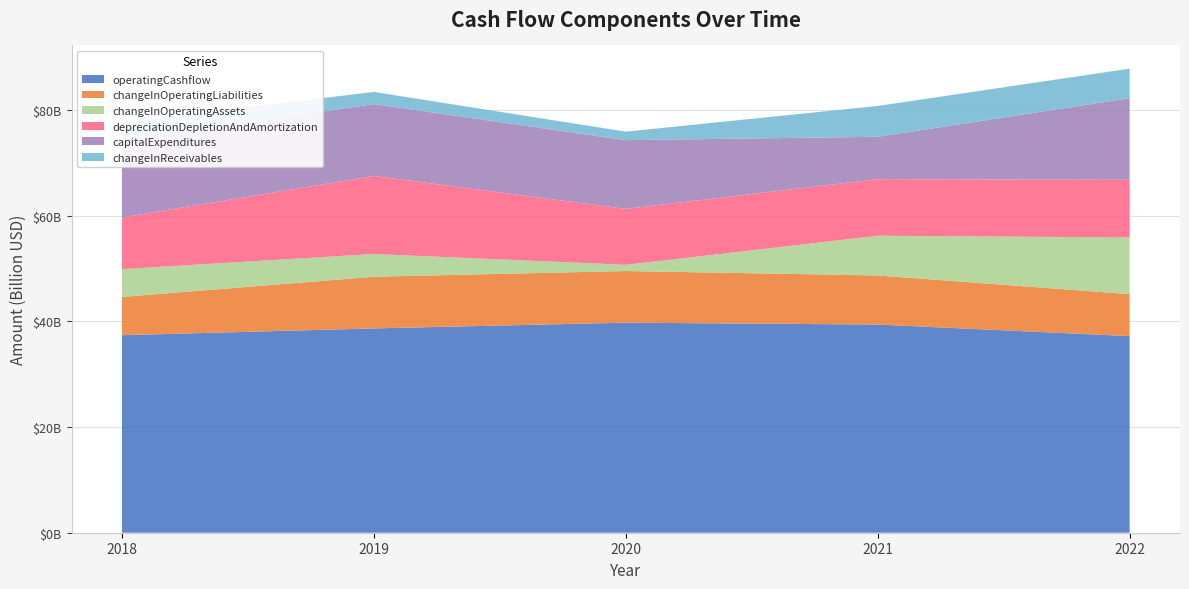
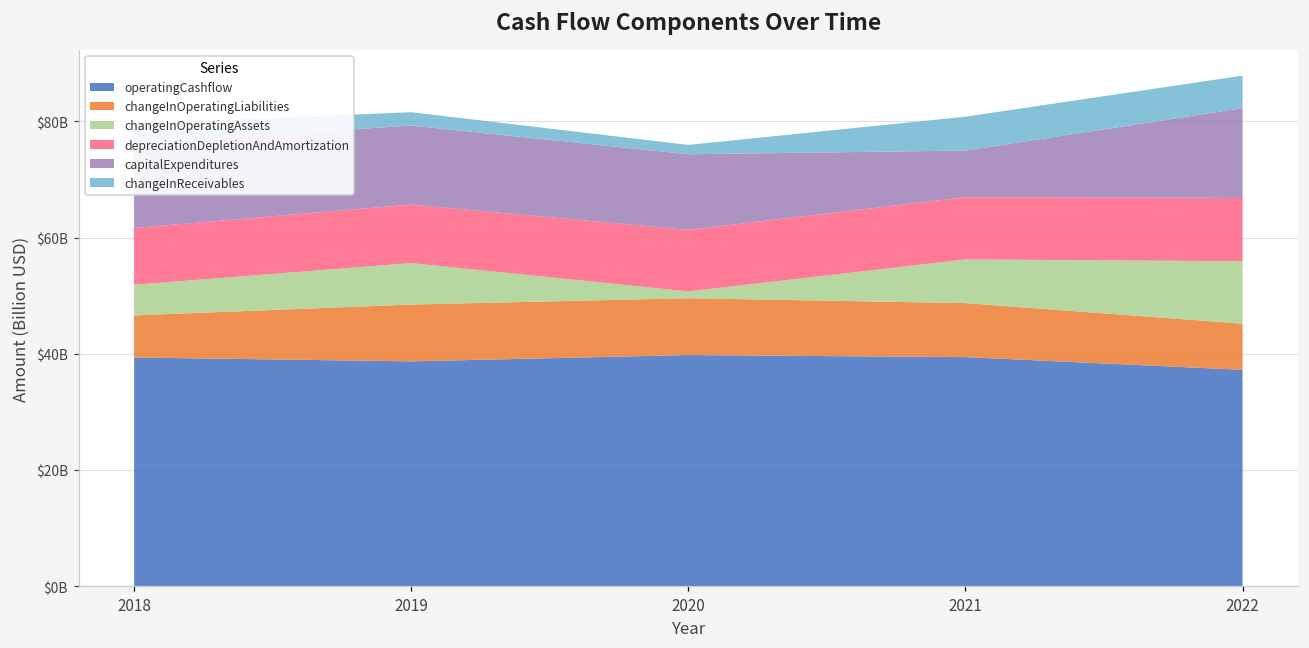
  {
    "operatingCashflow": {
-     "2018": "$37000000000",
+     "2018": "$39000000000",
      "2019": "$39000000000",
      "2020": "$40000000000",
      "2021": "$39000000000",
      "2022": "$37000000000"
    },
    "changeInOperatingLiabilities": {
      "2018": "$7000000000",
      "2019": "$10000000000",
      "2020": "$10000000000",
      "2021": "$9000000000",
      "2022": "$8000000000"
    },
    "changeInOperatingAssets": {
      "2018": "$5000000000",
-     "2019": "$4000000000",
+     "2019": "$7000000000",
      "2020": "$1000000000",
      "2021": "$8000000000",
      "2022": "$11000000000"
    },
    "depreciationDepletionAndAmortization": {
      "2018": "$10000000000",
-     "2019": "$15000000000",
+     "2019": "$10000000000",
      "2020": "$11000000000",
      "2021": "$11000000000",
      "2022": "$11000000000"
    },
    "capitalExpenditures": {
      "2019": "$14000000000",
      "2020": "$13000000000",
      "2021": "$8000000000",
      "2022": "$15000000000"
    },
    "changeInReceivables": {
      "2019": "$2000000000",
      "2020": "$2000000000",
      "2021": "$6000000000",
      "2022": "$6000000000"
    }
  }
